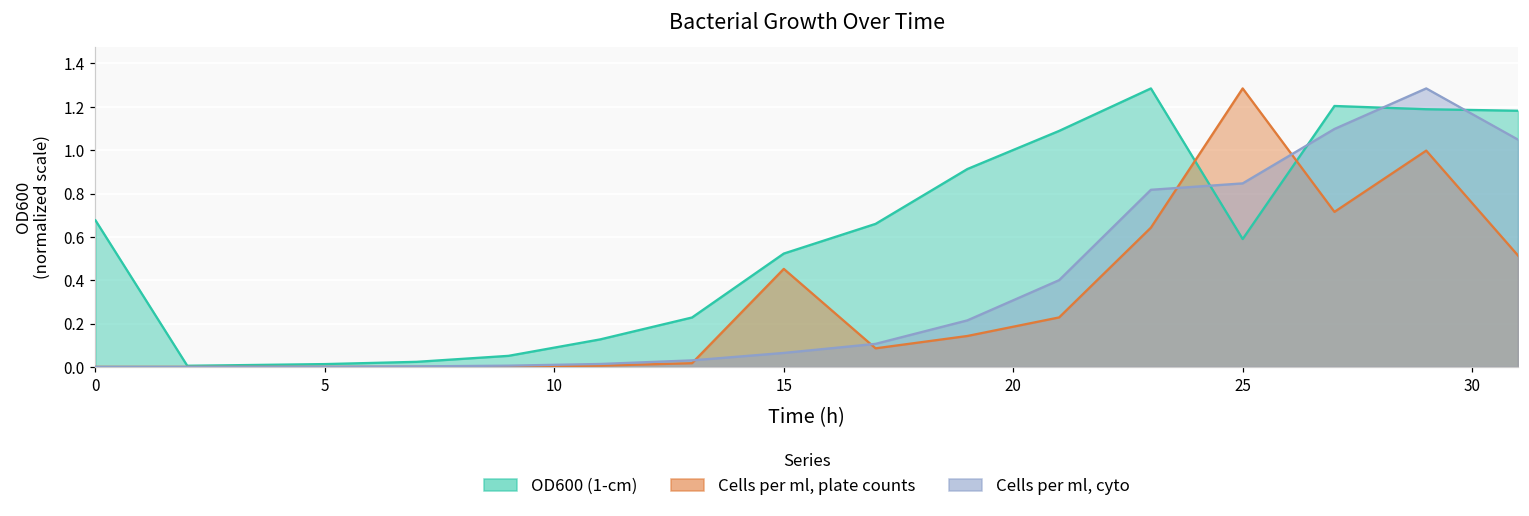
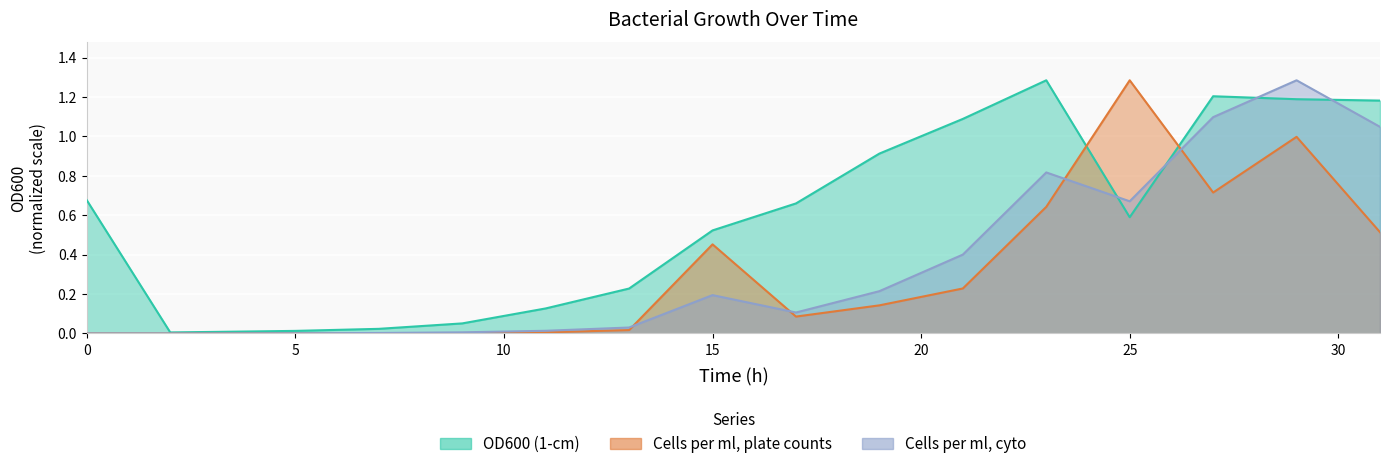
  {
    "OD600 (1-cm)": {
      "0": 0.68,
      "15": 0.52,
      "25": 0.59
    },
    "Cells per ml, plate counts": {
      "15": 0.45,
      "25": 1.29
    },
    "Cells per ml, cyto": {
-     "15": 0.06,
-     "25": 0.85
+     "15": 0.19,
+     "25": 0.67
    }
  }
